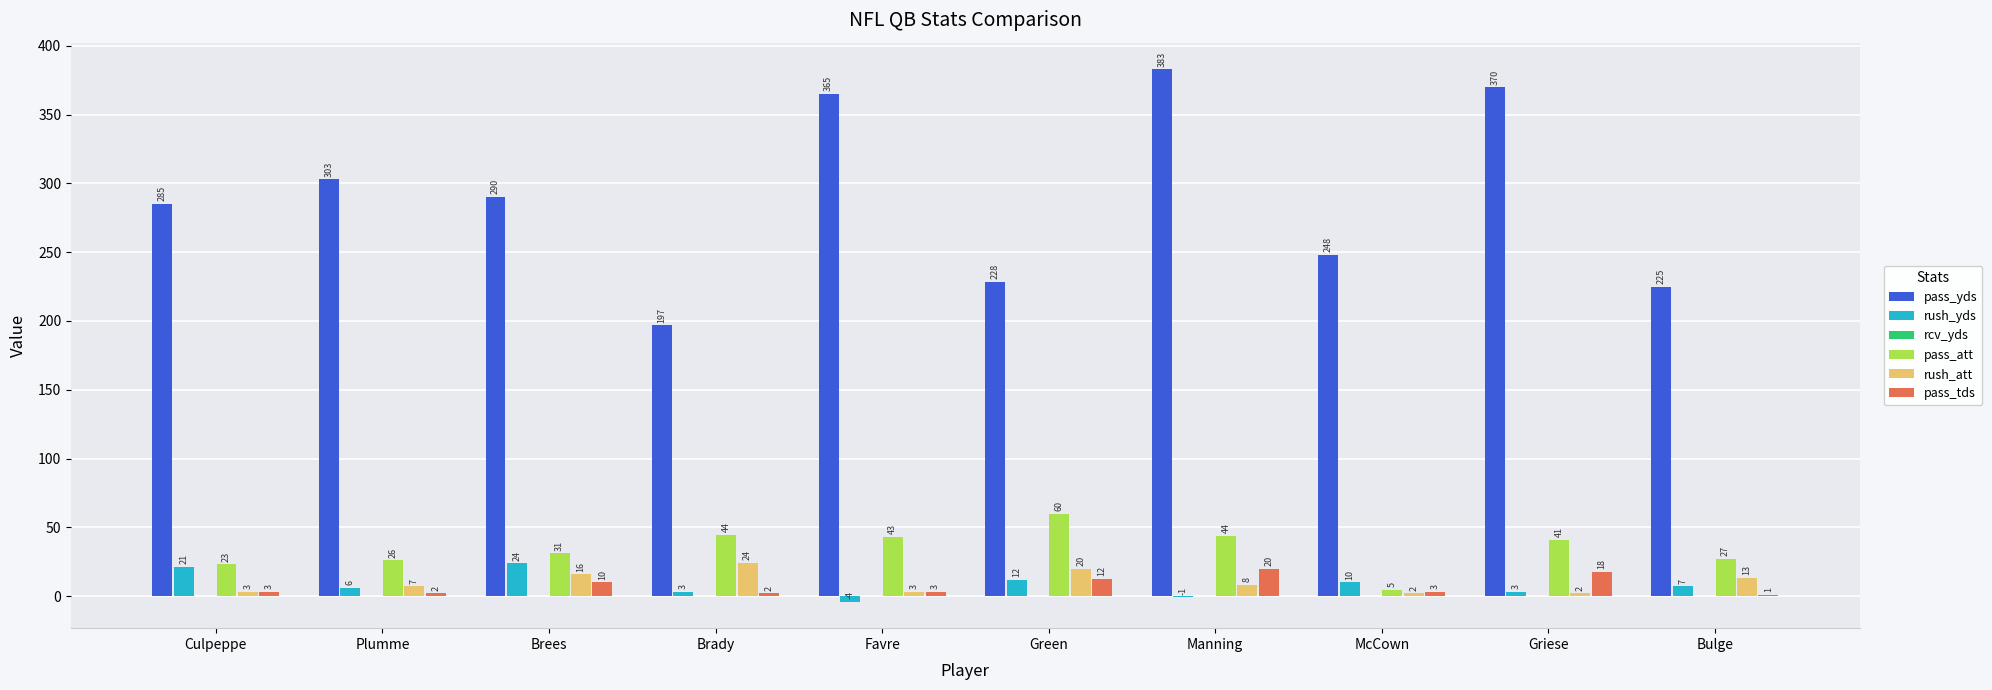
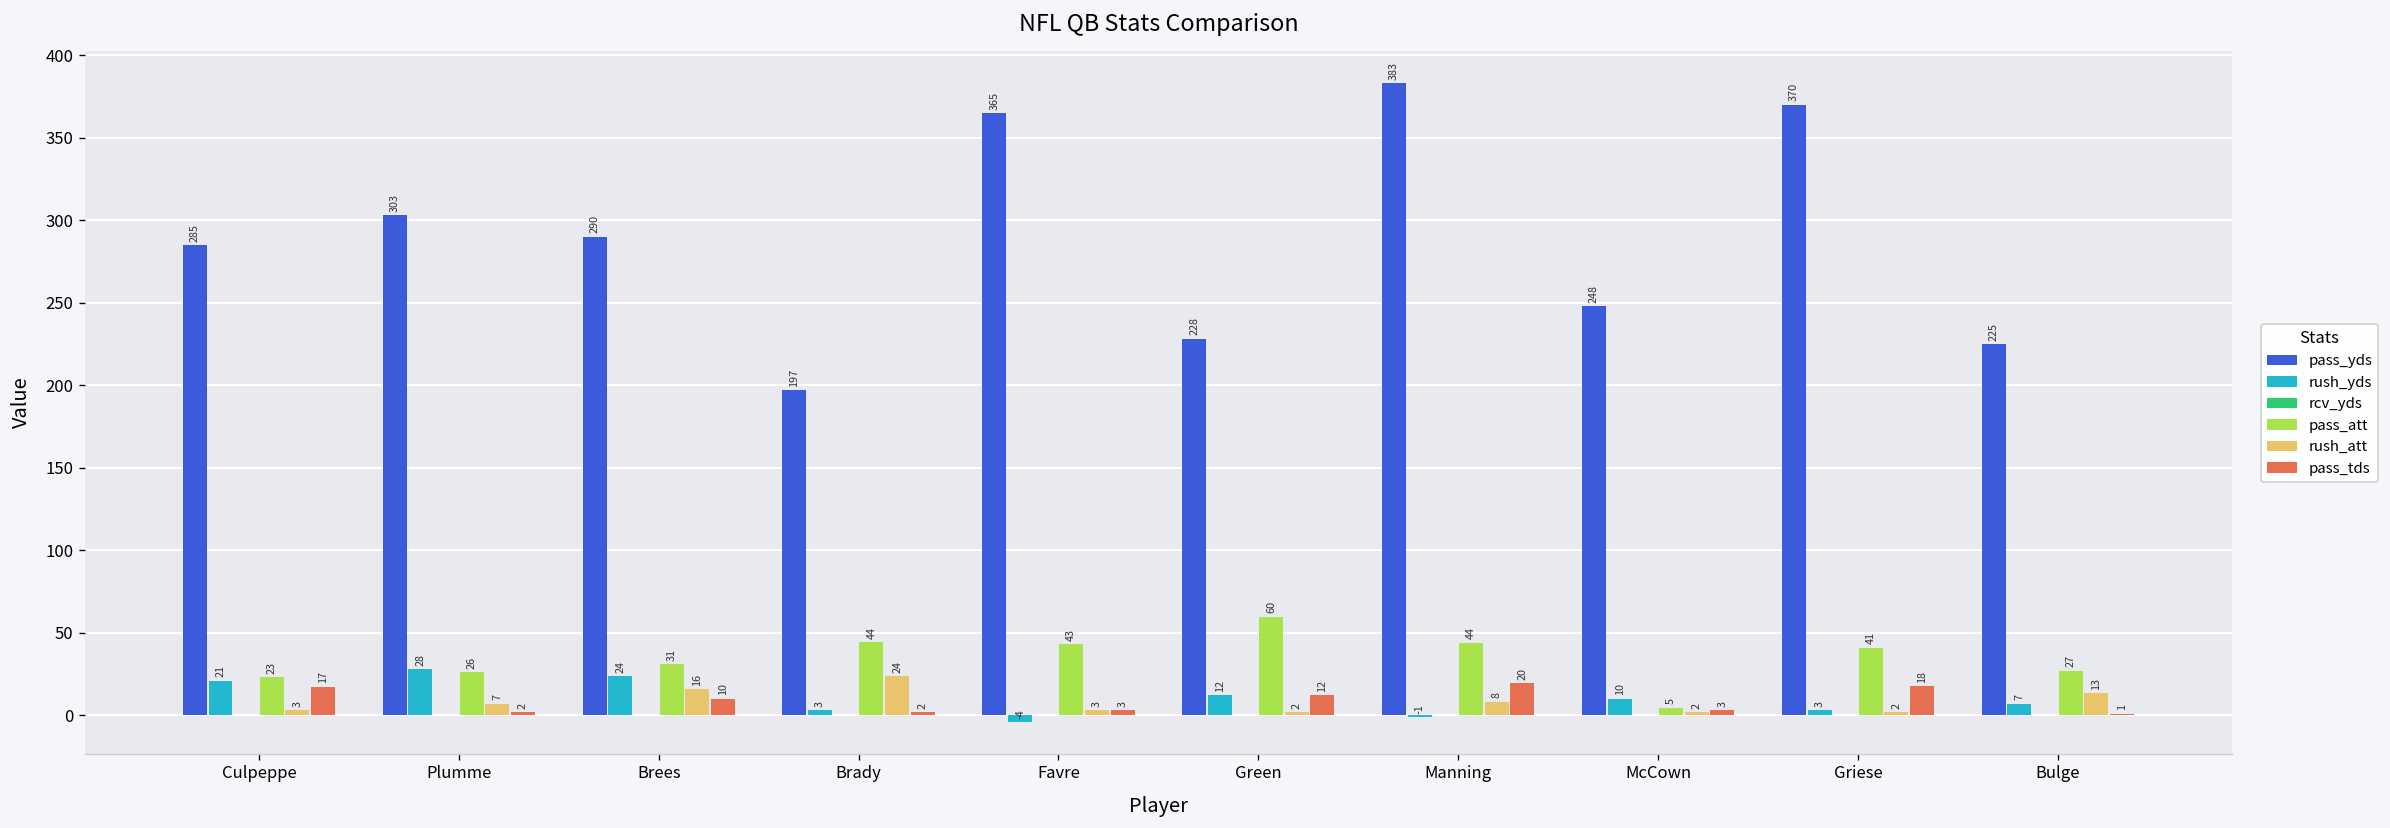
  {
    "pass_yds": {
      "Culpeppe": 285,
      "Plumme": 303,
      "Brees": 290,
      "Brady": 197,
      "Favre": 365,
      "Green": 228,
      "Manning": 383,
      "McCown": 248,
      "Griese": 370,
      "Bulge": 225
    },
    "rush_yds": {
      "Culpeppe": 21,
-     "Plumme": 6,
+     "Plumme": 28,
      "Brees": 24,
      "Brady": 3,
      "Favre": -4,
      "Green": 12,
      "Manning": -1,
      "McCown": 10,
      "Griese": 3,
      "Bulge": 7
    },
    "rcv_yds": {
      "Culpeppe": 0,
      "Plumme": 0,
      "Brees": 0,
      "Brady": 0,
      "Favre": 0,
      "Green": 0,
      "Manning": 0,
      "McCown": 0,
      "Griese": 0,
      "Bulge": 0
    },
    "pass_att": {
      "Culpeppe": 23,
      "Plumme": 26,
      "Brees": 31,
      "Brady": 44,
      "Favre": 43,
      "Green": 60,
      "Manning": 44,
      "McCown": 5,
      "Griese": 41,
      "Bulge": 27
    },
    "rush_att": {
      "Culpeppe": 3,
      "Plumme": 7,
      "Brees": 16,
      "Brady": 24,
      "Favre": 3,
-     "Green": 20,
+     "Green": 2,
      "Manning": 8,
      "McCown": 2,
      "Griese": 2,
      "Bulge": 13
    },
    "pass_tds": {
-     "Culpeppe": 3,
+     "Culpeppe": 17,
      "Plumme": 2,
      "Brees": 10,
      "Brady": 2,
      "Favre": 3,
      "Green": 12,
      "Manning": 20,
      "McCown": 3,
      "Griese": 18,
      "Bulge": 1
    }
  }
